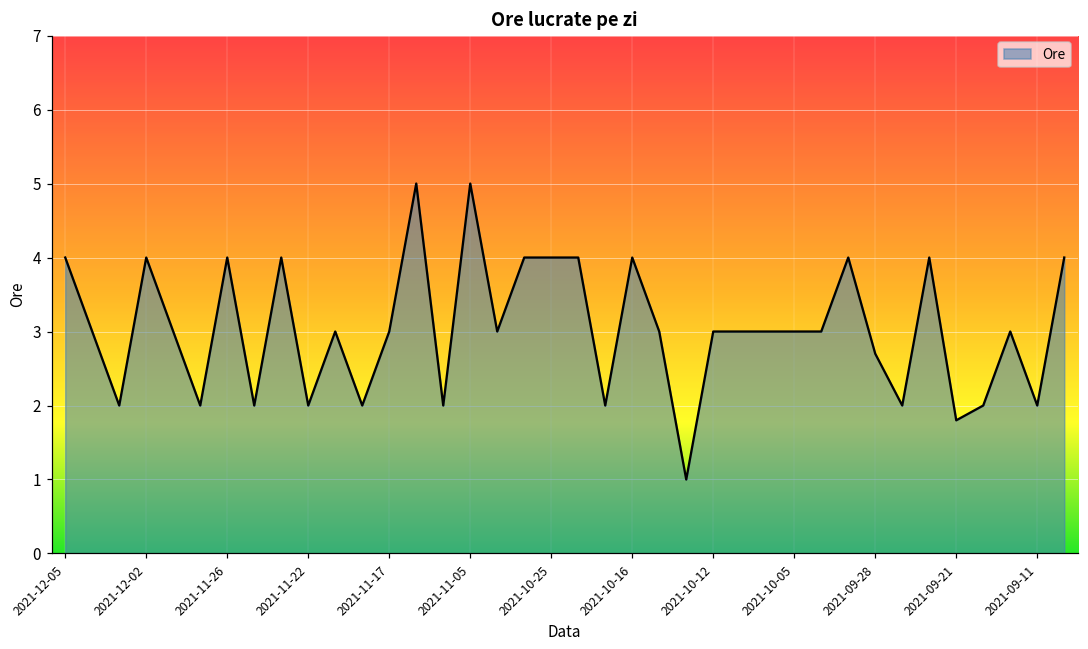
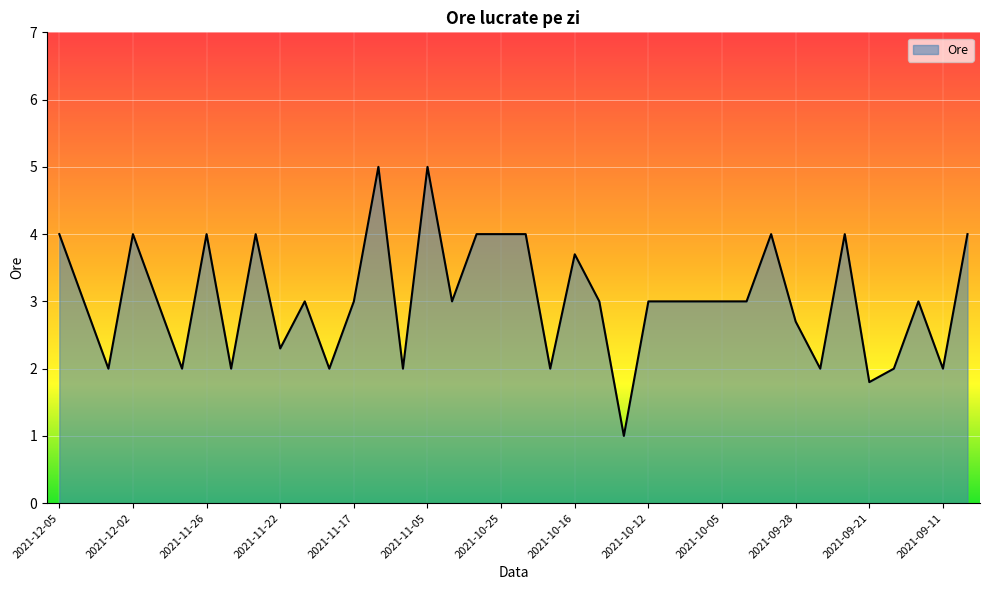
  {
    "2021-12-05": 4.0,
    "2021-12-02": 4.0,
    "2021-11-26": 4.0,
-   "2021-11-22": 2.0,
+   "2021-11-22": 2.3,
    "2021-11-17": 3.0,
    "2021-11-05": 5.0,
    "2021-10-25": 4.0,
-   "2021-10-16": 4.0,
+   "2021-10-16": 3.7,
    "2021-10-12": 3.0,
    "2021-10-05": 3.0,
    "2021-09-28": 2.7,
    "2021-09-21": 1.8,
    "2021-09-11": 2.0
  }
